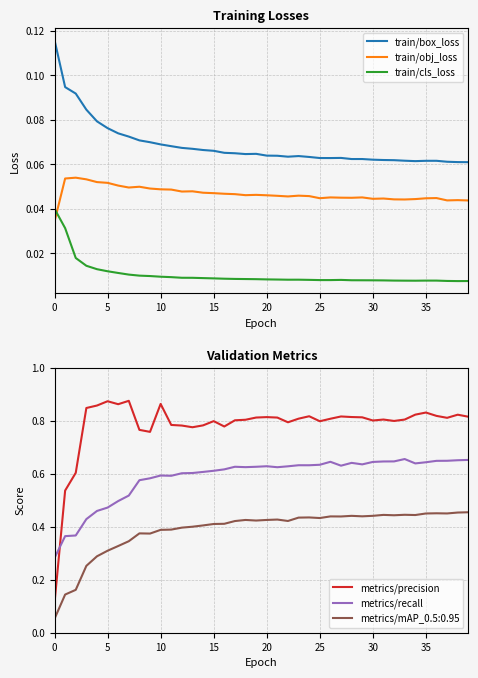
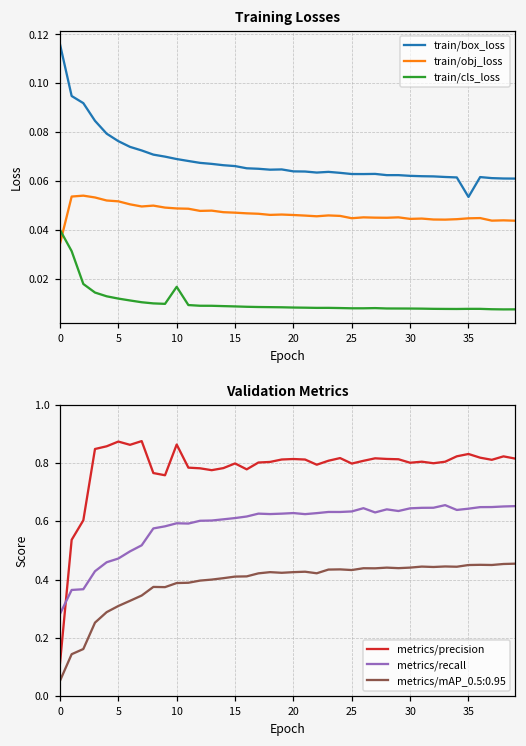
  {
    "Training Losses": {
      "train/box_loss": {
        "0": 0.116,
        "5": 0.076,
        "10": 0.069,
        "15": 0.066,
        "20": 0.064,
        "25": 0.063,
        "30": 0.062,
-       "35": 0.062
+       "35": 0.053
      },
      "train/obj_loss": {
        "0": 0.034,
        "5": 0.052,
        "10": 0.049,
        "15": 0.047,
        "20": 0.046,
        "25": 0.045,
        "30": 0.045,
        "35": 0.045
      },
      "train/cls_loss": {
        "0": 0.040,
        "5": 0.012,
-       "10": 0.009,
+       "10": 0.017,
        "15": 0.009,
        "20": 0.008,
        "25": 0.008,
        "30": 0.008,
        "35": 0.008
      }
    },
    "Validation Metrics": {
      "metrics/precision": {
        "0": 0.11,
        "5": 0.87,
        "10": 0.86,
        "15": 0.80,
        "20": 0.81,
        "25": 0.80,
        "30": 0.80,
        "35": 0.83
      },
      "metrics/recall": {
        "0": 0.28,
        "5": 0.47,
        "10": 0.59,
        "15": 0.61,
        "20": 0.63,
        "25": 0.63,
        "30": 0.64,
        "35": 0.64
      },
      "metrics/mAP_0.5:0.95": {
        "0": 0.05,
        "5": 0.31,
        "10": 0.39,
        "15": 0.41,
        "20": 0.43,
        "25": 0.43,
        "30": 0.44,
        "35": 0.45
      }
    }
  }
